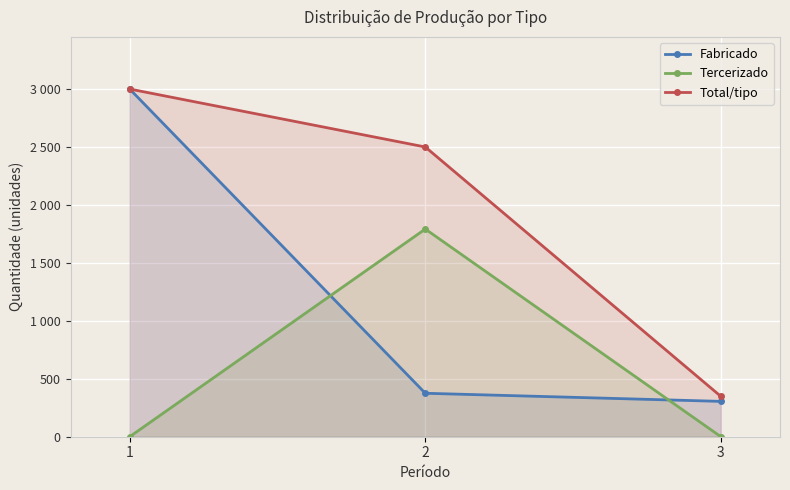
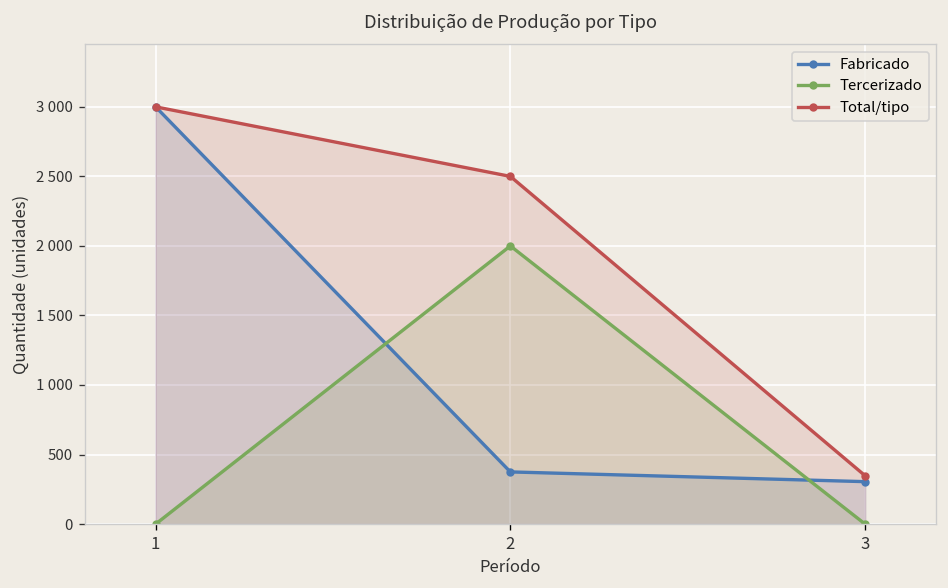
  {
    "Fabricado": {
      "2": 380,
      "3": 310
    },
    "Tercerizado": {
      "1": 0,
-     "2": 1790,
+     "2": 2000,
      "3": 0
    },
    "Total/tipo": {
      "2": 2500,
      "3": 350
    }
  }
